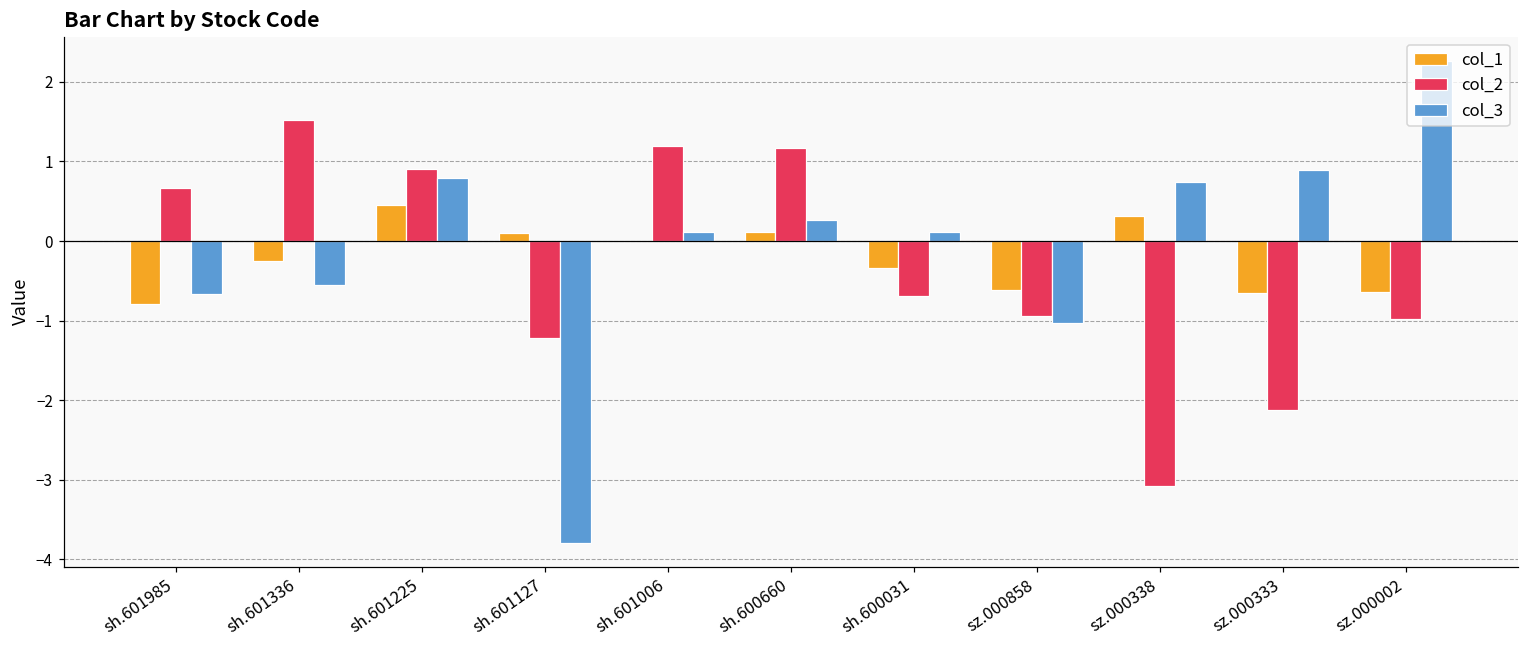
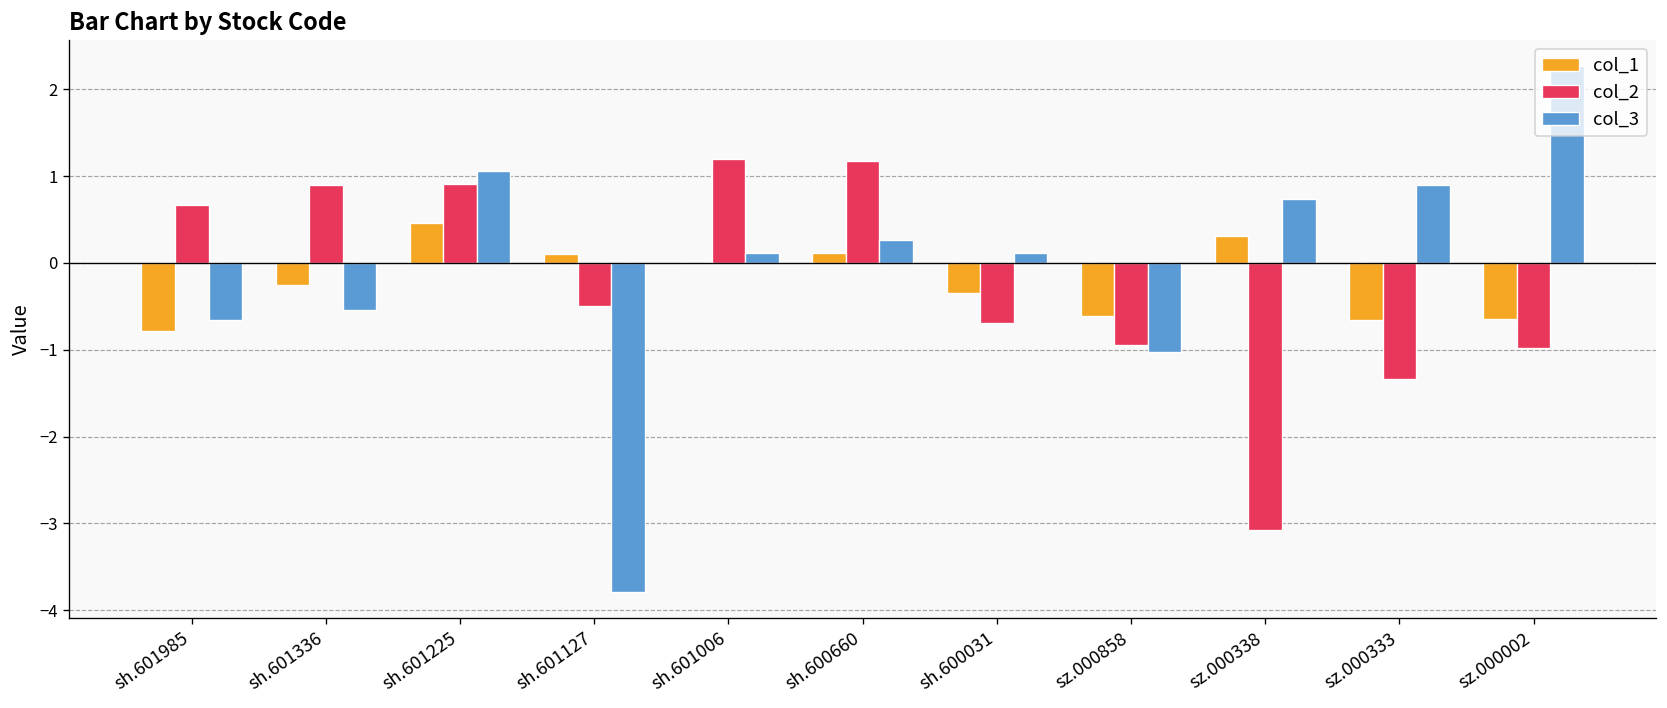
  {
    "col_1": {
      "sh.601985": -0.8,
      "sh.601336": -0.3,
      "sh.601225": 0.5,
      "sh.601127": 0.1,
      "sh.601006": 0.0,
      "sh.600660": 0.1,
      "sh.600031": -0.3,
      "sz.000858": -0.6,
      "sz.000338": 0.3,
      "sz.000333": -0.7,
      "sz.000002": -0.6
    },
    "col_2": {
      "sh.601985": 0.7,
-     "sh.601336": 1.5,
+     "sh.601336": 0.9,
      "sh.601225": 0.9,
-     "sh.601127": -1.2,
+     "sh.601127": -0.5,
      "sh.601006": 1.2,
      "sh.600660": 1.2,
      "sh.600031": -0.7,
      "sz.000858": -0.9,
      "sz.000338": -3.1,
-     "sz.000333": -2.1,
+     "sz.000333": -1.3,
      "sz.000002": -1.0
    },
    "col_3": {
      "sh.601985": -0.7,
      "sh.601336": -0.5,
-     "sh.601225": 0.8,
+     "sh.601225": 1.1,
      "sh.601127": -3.8,
      "sh.601006": 0.1,
      "sh.600660": 0.3,
      "sh.600031": 0.1,
      "sz.000858": -1.0,
      "sz.000338": 0.7,
      "sz.000333": 0.9
    }
  }
